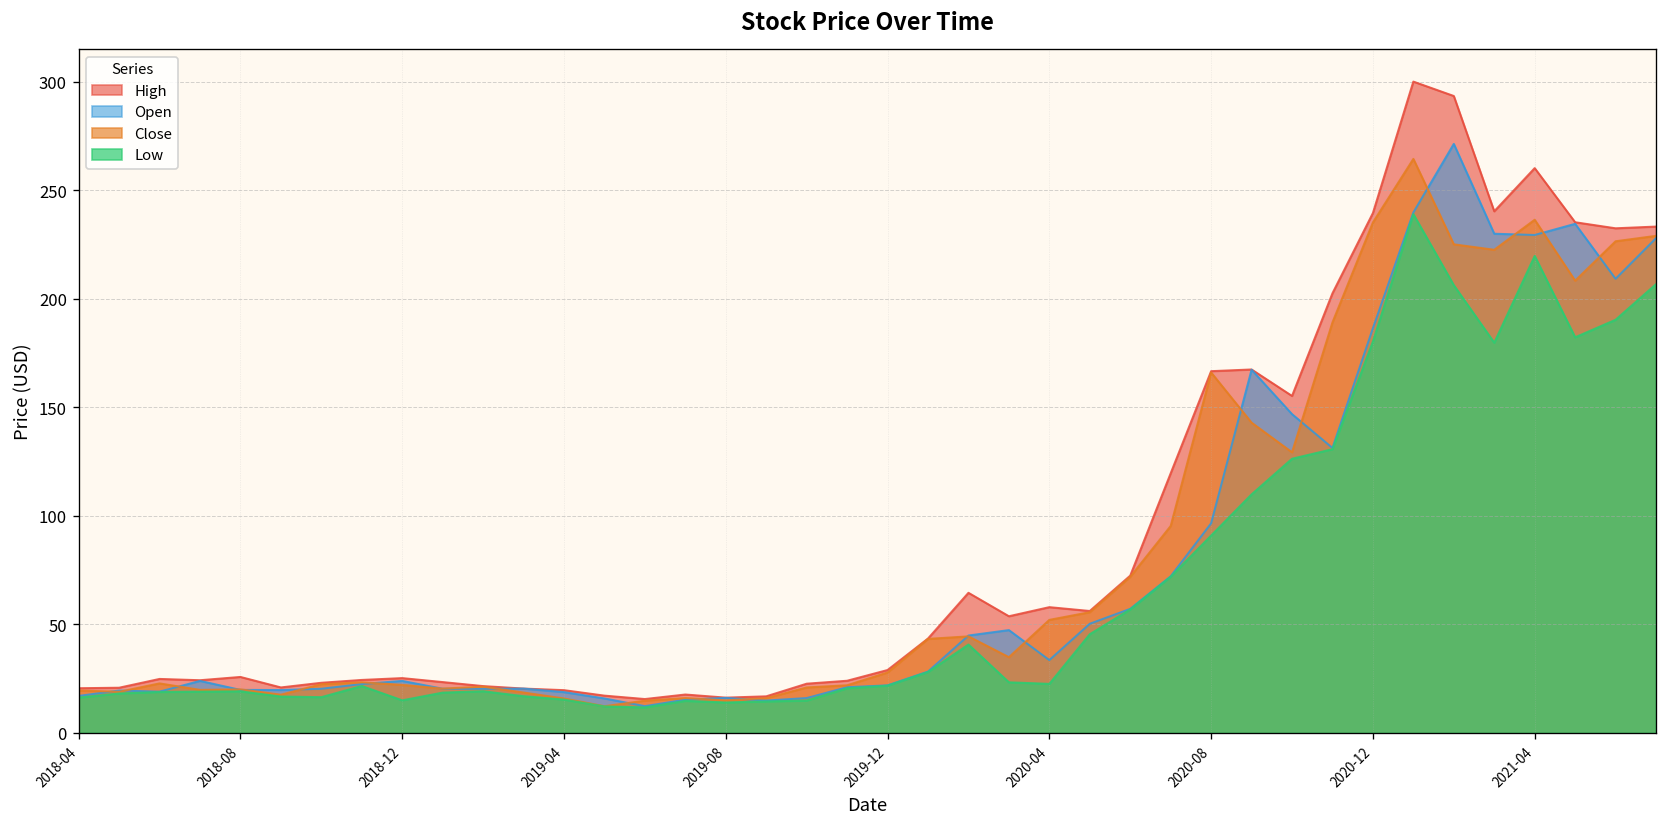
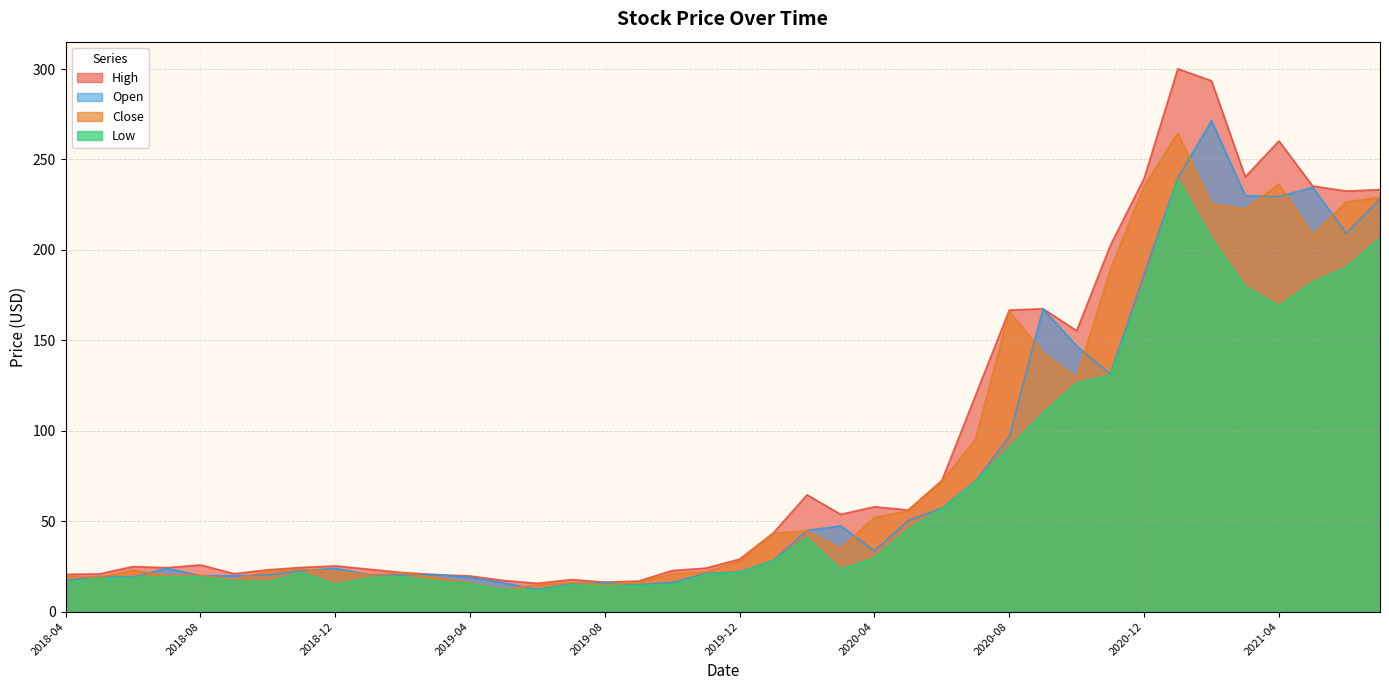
  {
    "Open": {
      "2020-04": 34,
      "2020-08": 97,
      "2020-12": 187,
      "2021-04": 229
    },
    "Low": {
      "2018-12": 15,
-     "2020-04": 23,
+     "2020-04": 30,
      "2020-08": 91,
      "2020-12": 180,
-     "2021-04": 220
+     "2021-04": 169
    }
  }
